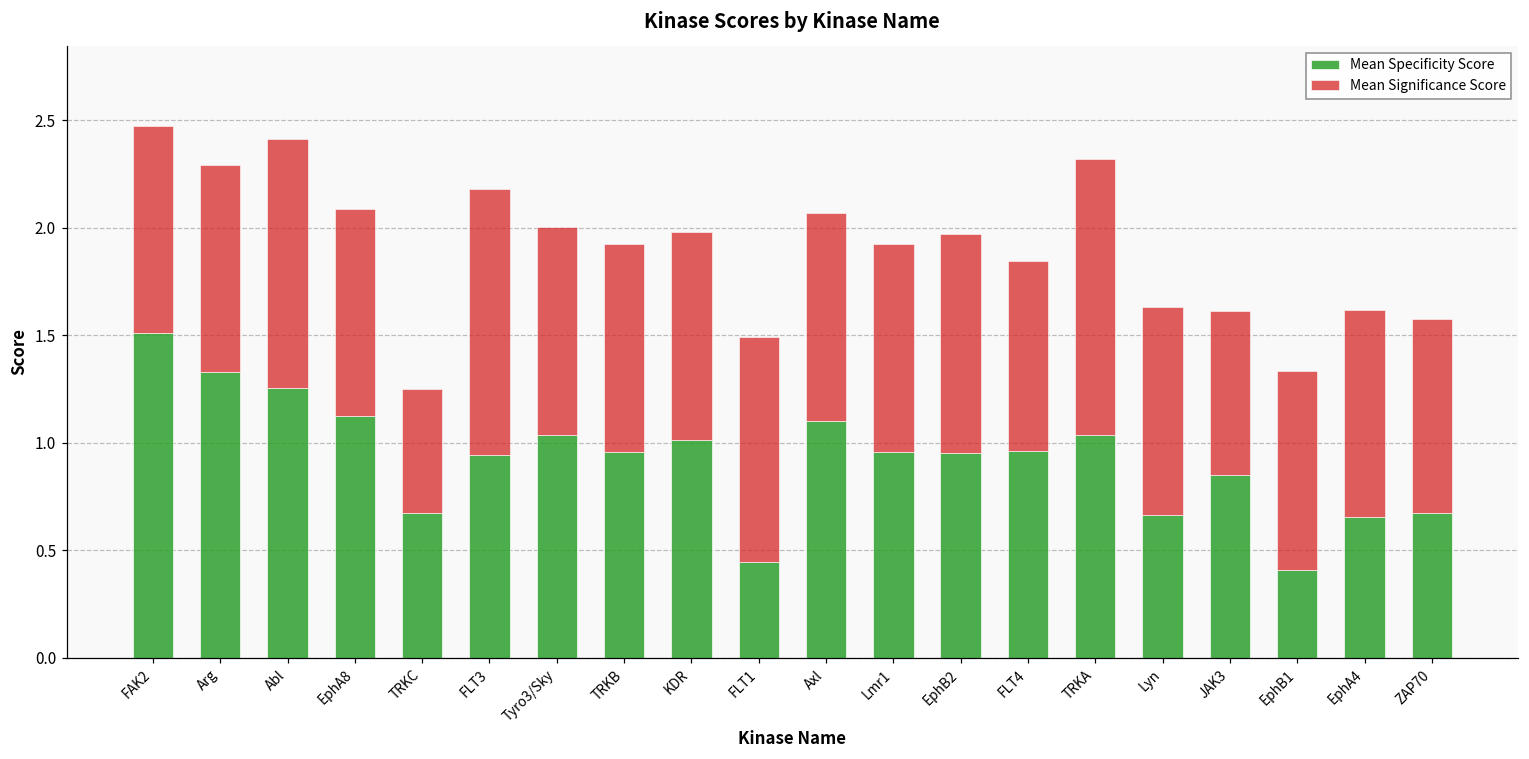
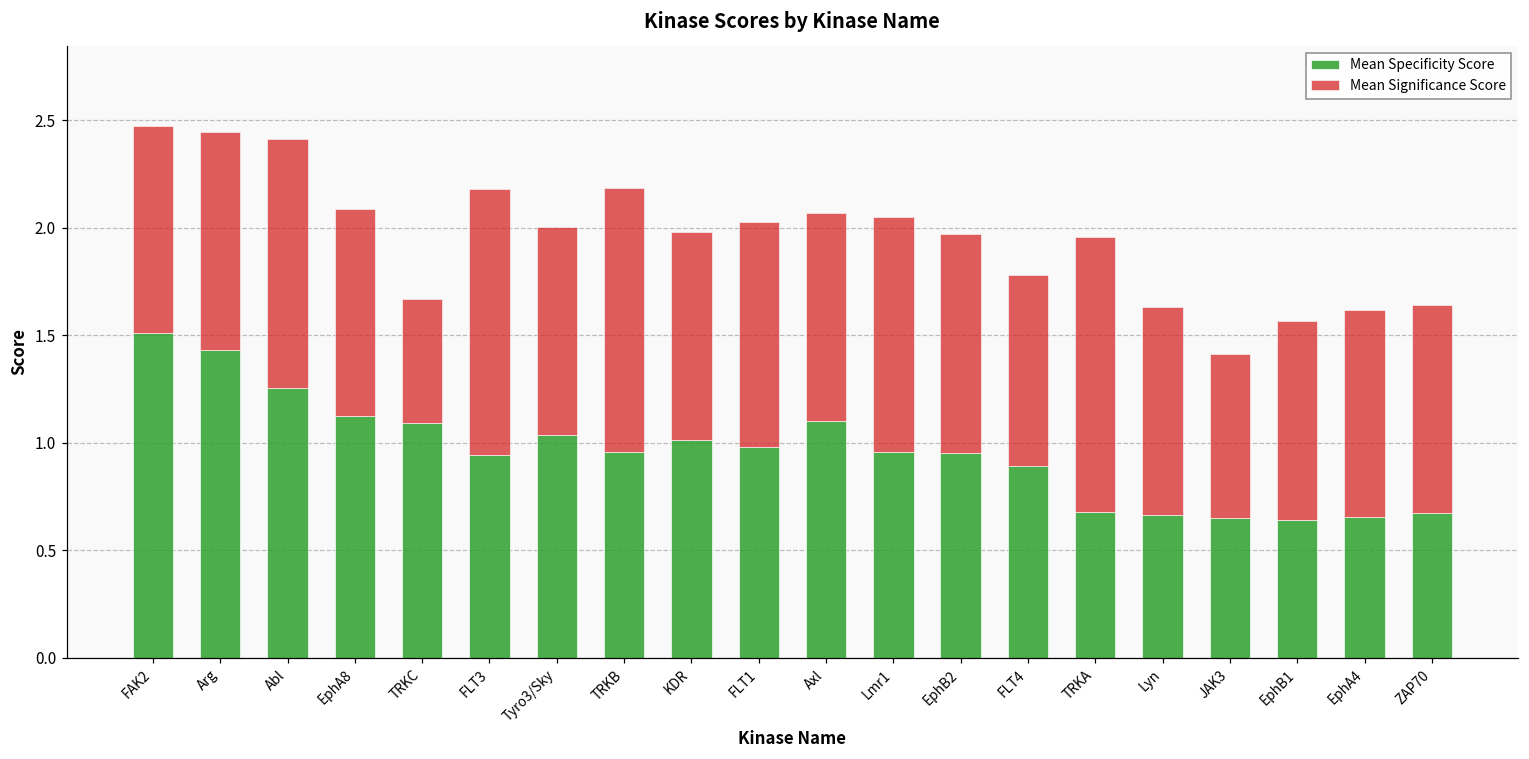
  {
    "Mean Specificity Score": {
      "FAK2": 1.51,
-     "Arg": 1.33,
+     "Arg": 1.43,
      "Abl": 1.26,
      "EphA8": 1.12,
-     "TRKC": 0.67,
+     "TRKC": 1.09,
      "FLT3": 0.94,
      "Tyro3/Sky": 1.03,
      "TRKB": 0.96,
      "KDR": 1.01,
-     "FLT1": 0.44,
+     "FLT1": 0.98,
      "Axl": 1.10,
      "Lmr1": 0.96,
      "EphB2": 0.95,
-     "FLT4": 0.96,
-     "TRKA": 1.04,
+     "FLT4": 0.89,
+     "TRKA": 0.68,
      "Lyn": 0.66,
-     "JAK3": 0.85,
-     "EphB1": 0.41,
+     "JAK3": 0.65,
+     "EphB1": 0.64,
      "EphA4": 0.65,
      "ZAP70": 0.67
    },
    "Mean Significance Score": {
      "FAK2": 0.97,
-     "Arg": 0.97,
+     "Arg": 1.01,
      "Abl": 1.16,
      "EphA8": 0.97,
      "TRKC": 0.58,
      "FLT3": 1.23,
      "Tyro3/Sky": 0.97,
-     "TRKB": 0.97,
+     "TRKB": 1.23,
      "KDR": 0.97,
      "FLT1": 1.05,
      "Axl": 0.97,
-     "Lmr1": 0.97,
+     "Lmr1": 1.09,
      "EphB2": 1.02,
      "FLT4": 0.89,
      "TRKA": 1.28,
      "Lyn": 0.97,
      "JAK3": 0.76,
      "EphB1": 0.93,
      "EphA4": 0.97,
-     "ZAP70": 0.90
+     "ZAP70": 0.97
    }
  }
